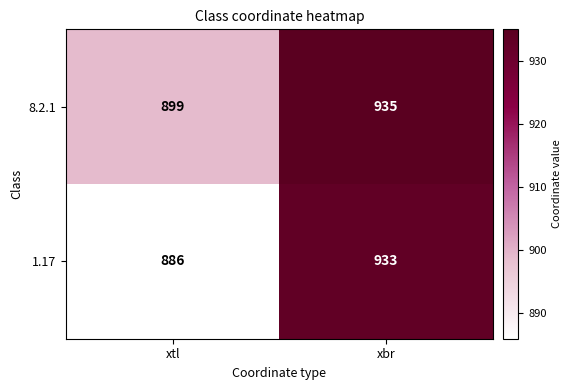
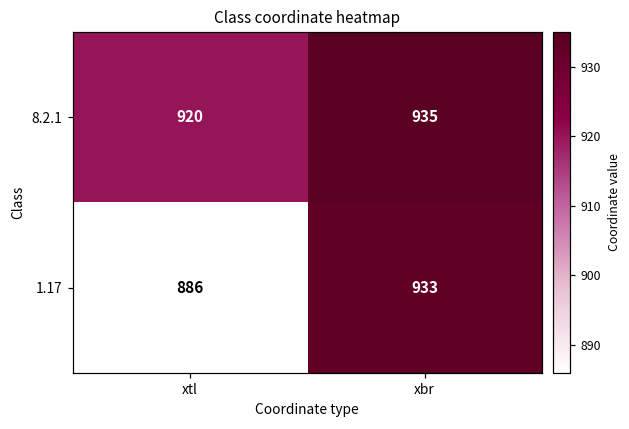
  {
    "8.2.1": {
-     "xtl": 899,
+     "xtl": 920,
      "xbr": 935
    },
    "1.17": {
      "xtl": 886,
      "xbr": 933
    }
  }
